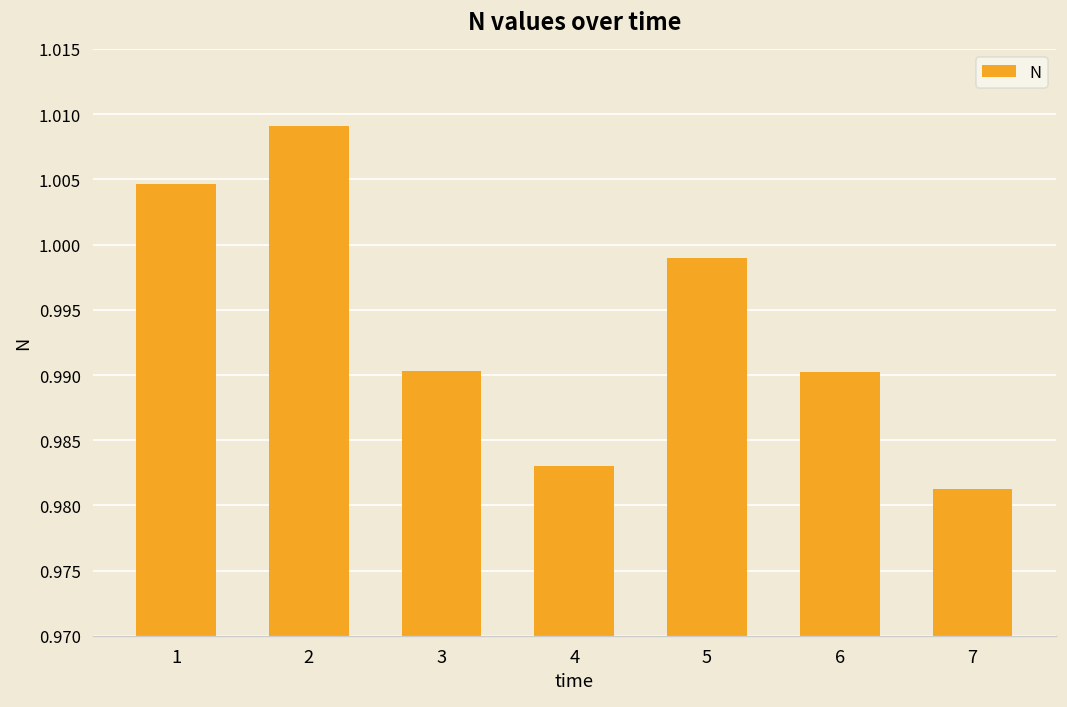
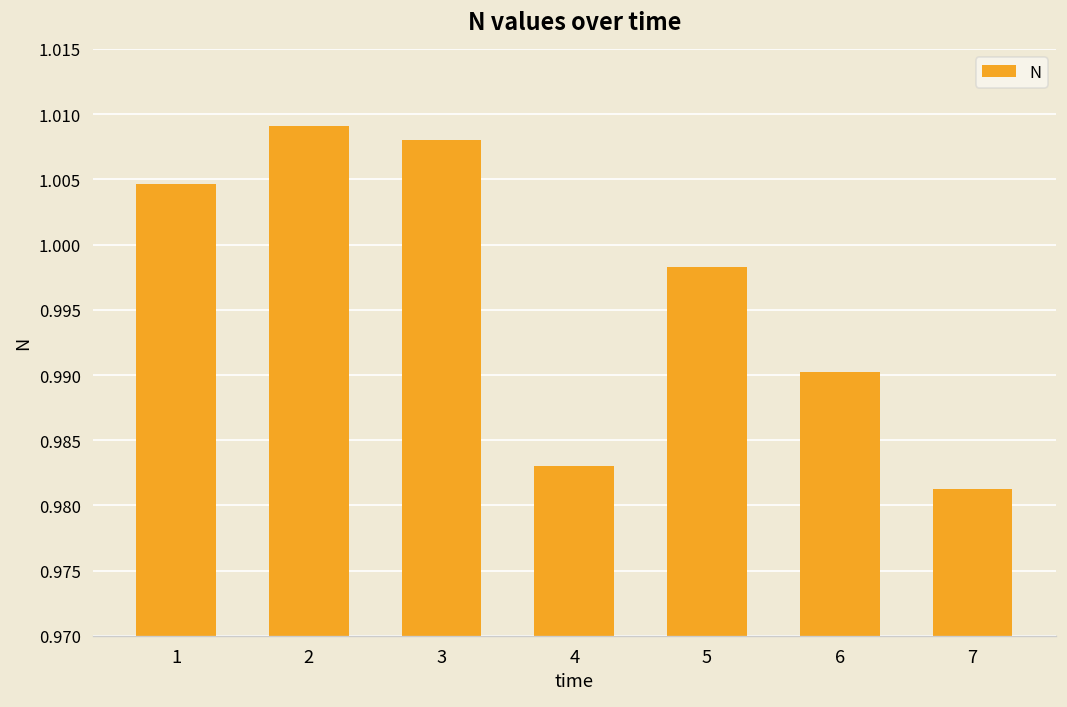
  {
    "1": 1.0047,
    "2": 1.0091,
-   "3": 0.9903,
+   "3": 1.0080,
    "4": 0.9831,
-   "5": 0.9990,
+   "5": 0.9983,
    "6": 0.9902,
    "7": 0.9812
  }
